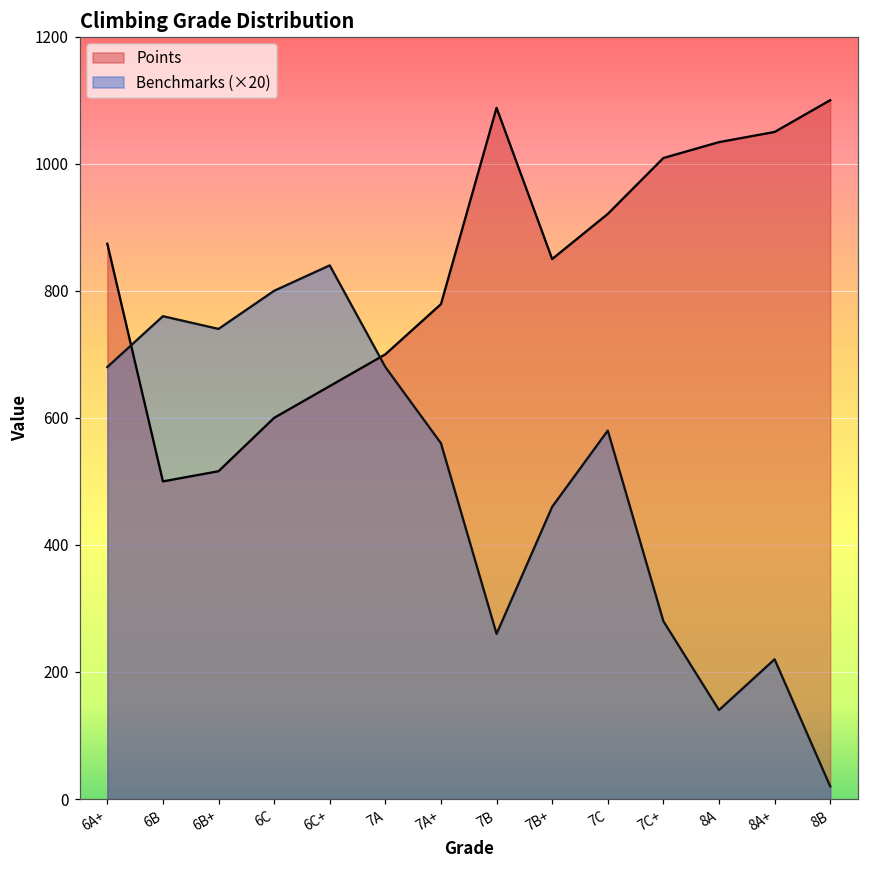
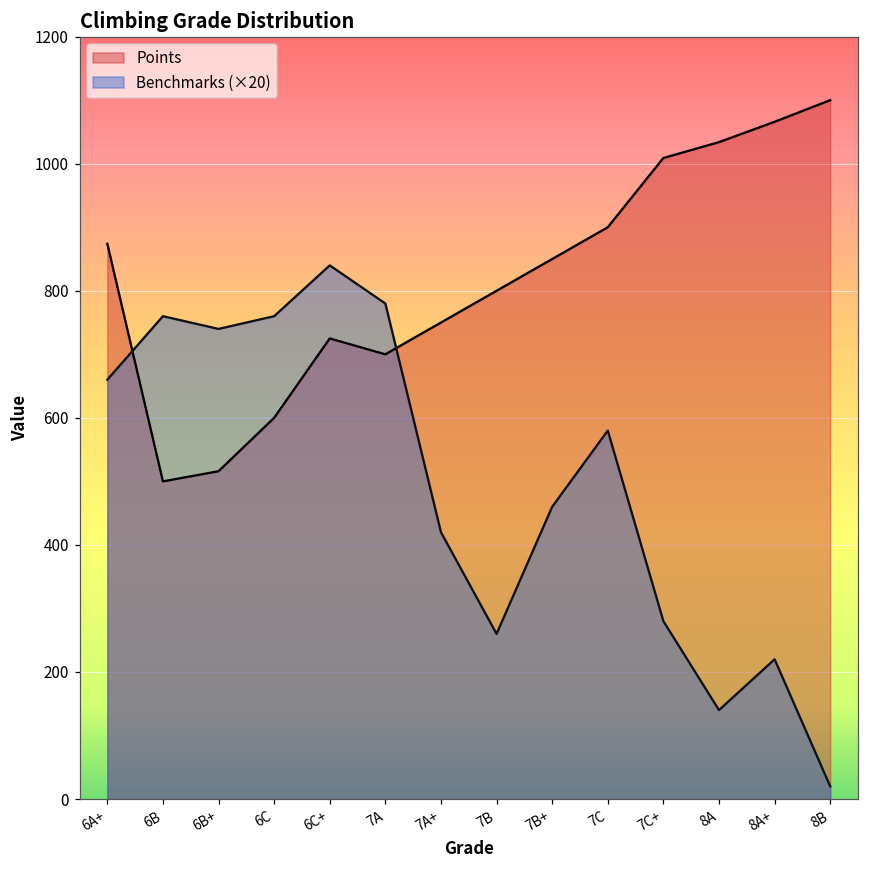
  {
    "Points": {
      "6A+": 870,
      "6B": 500,
      "6B+": 520,
      "6C": 600,
-     "6C+": 650,
+     "6C+": 730,
      "7A": 700,
-     "7A+": 780,
-     "7B": 1090,
+     "7A+": 750,
+     "7B": 800,
      "7B+": 850,
-     "7C": 920,
+     "7C": 900,
      "7C+": 1010,
      "8A": 1030,
-     "8A+": 1050,
+     "8A+": 1070,
      "8B": 1100
    },
    "Benchmarks (×20)": {
-     "6A+": 680,
+     "6A+": 660,
      "6B": 760,
      "6B+": 740,
-     "6C": 800,
+     "6C": 760,
      "6C+": 840,
-     "7A": 680,
-     "7A+": 560,
+     "7A": 780,
+     "7A+": 420,
      "7B": 260,
      "7B+": 460,
      "7C": 580,
      "7C+": 280,
      "8A": 140,
      "8A+": 220,
      "8B": 20
    }
  }
